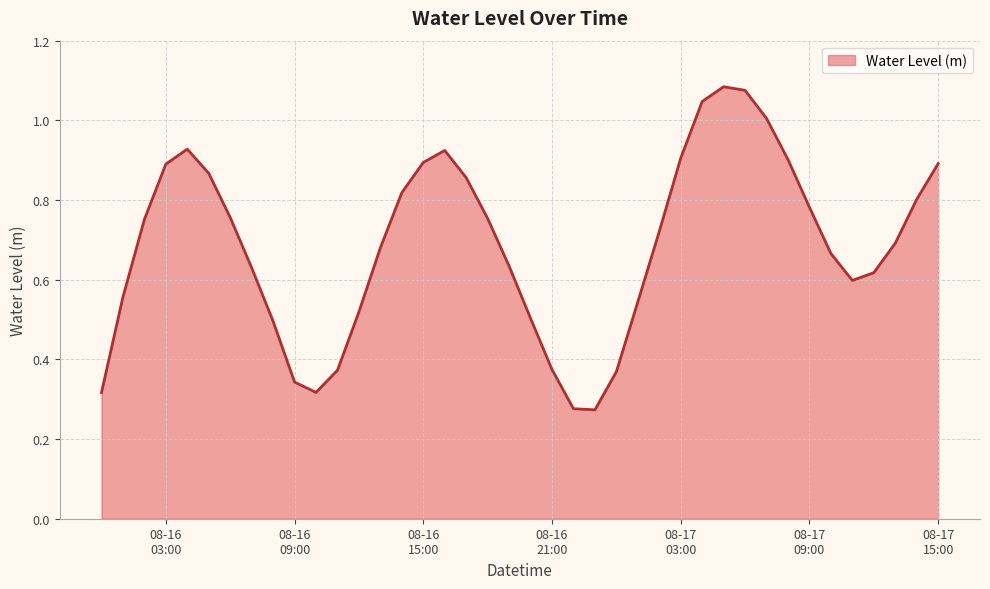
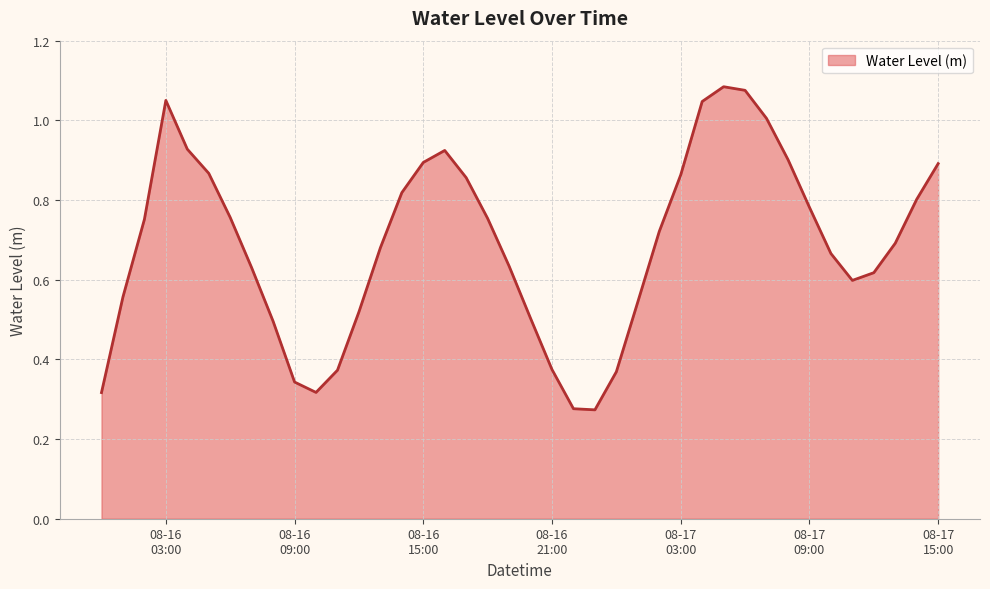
  {
-   "08-16 03:00": 0.89,
+   "08-16 03:00": 1.05,
    "08-16 09:00": 0.34,
    "08-16 15:00": 0.89,
    "08-16 21:00": 0.37,
-   "08-17 03:00": 0.91,
+   "08-17 03:00": 0.86,
    "08-17 09:00": 0.78,
    "08-17 15:00": 0.89
  }
